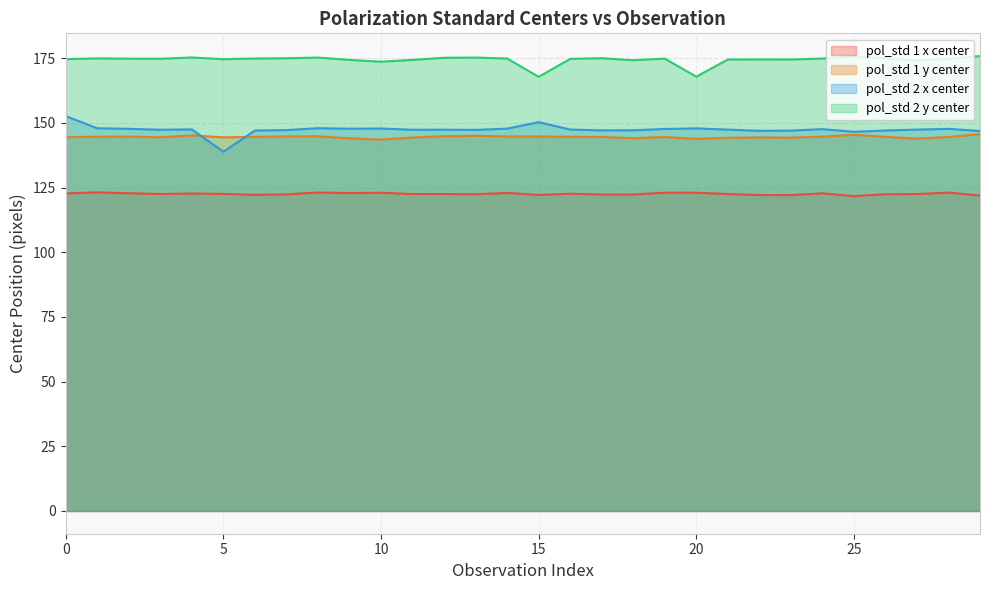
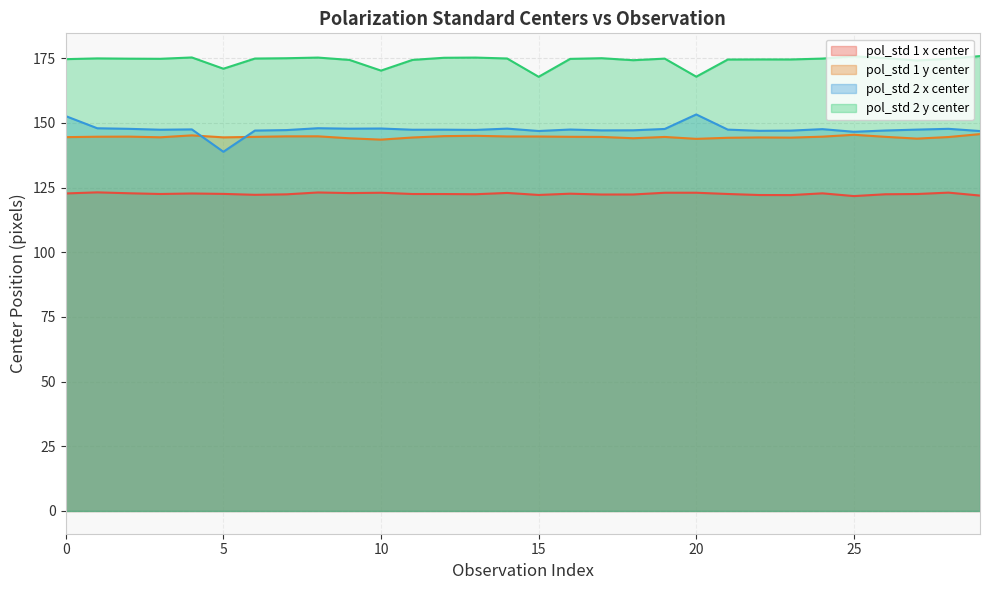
  {
    "pol_std 2 x center": {
      "0": 153,
      "5": 139,
      "10": 148,
-     "15": 150,
-     "20": 148,
+     "15": 147,
+     "20": 153,
      "25": 147
    },
    "pol_std 2 y center": {
      "0": 175,
-     "5": 175,
-     "10": 174,
+     "5": 171,
+     "10": 170,
      "15": 168,
      "20": 168
    }
  }
